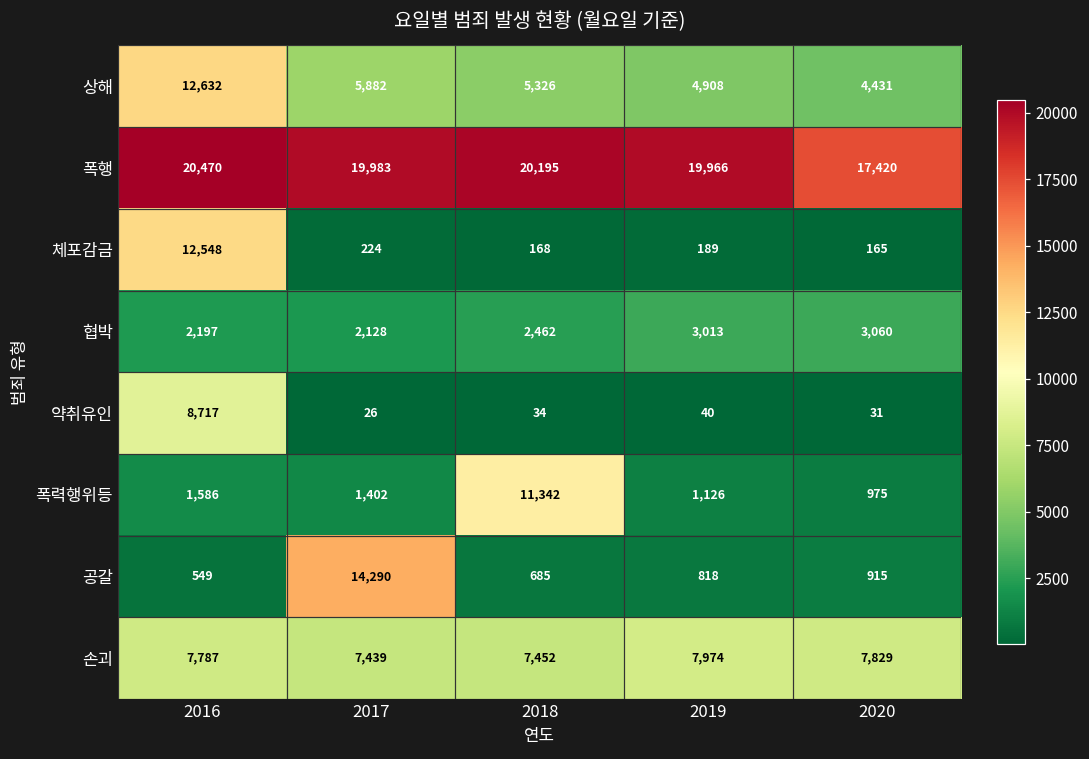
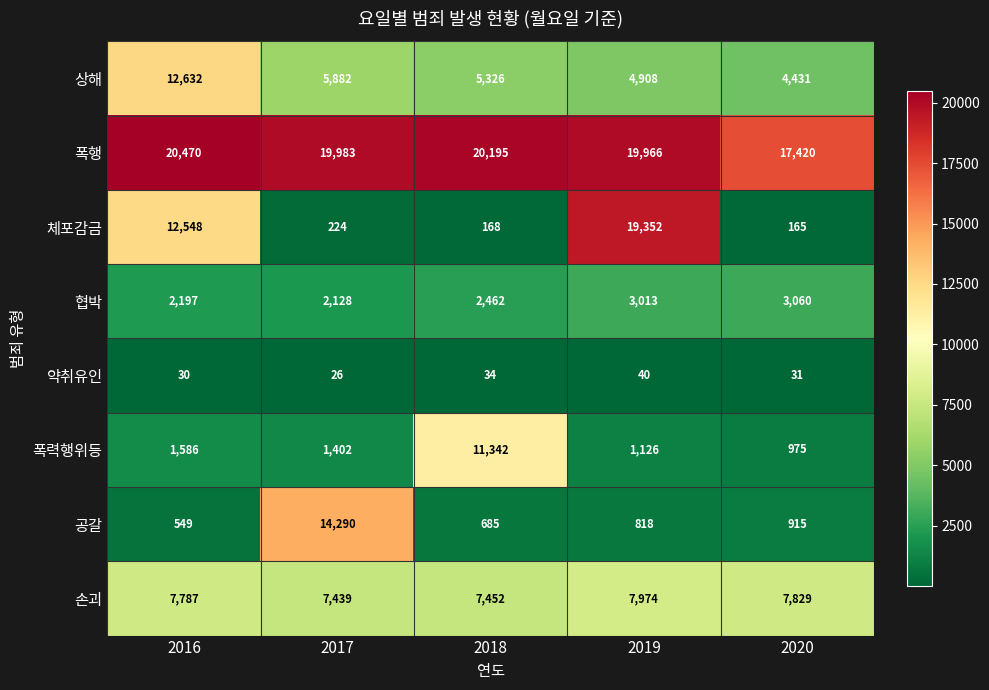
  {
    "상해": {
      "2016": "12,632",
      "2017": "5,882",
      "2018": "5,326",
      "2019": "4,908",
      "2020": "4,431"
    },
    "폭행": {
      "2016": "20,470",
      "2017": "19,983",
      "2018": "20,195",
      "2019": "19,966",
      "2020": "17,420"
    },
    "체포감금": {
      "2016": "12,548",
      "2017": "224",
      "2018": "168",
-     "2019": "189",
+     "2019": "19,352",
      "2020": "165"
    },
    "협박": {
      "2016": "2,197",
      "2017": "2,128",
      "2018": "2,462",
      "2019": "3,013",
      "2020": "3,060"
    },
    "약취유인": {
-     "2016": "8,717",
+     "2016": "30",
      "2017": "26",
      "2018": "34",
      "2019": "40",
      "2020": "31"
    },
    "폭력행위등": {
      "2016": "1,586",
      "2017": "1,402",
      "2018": "11,342",
      "2019": "1,126",
      "2020": "975"
    },
    "공갈": {
      "2016": "549",
      "2017": "14,290",
      "2018": "685",
      "2019": "818",
      "2020": "915"
    },
    "손괴": {
      "2016": "7,787",
      "2017": "7,439",
      "2018": "7,452",
      "2019": "7,974",
      "2020": "7,829"
    }
  }
